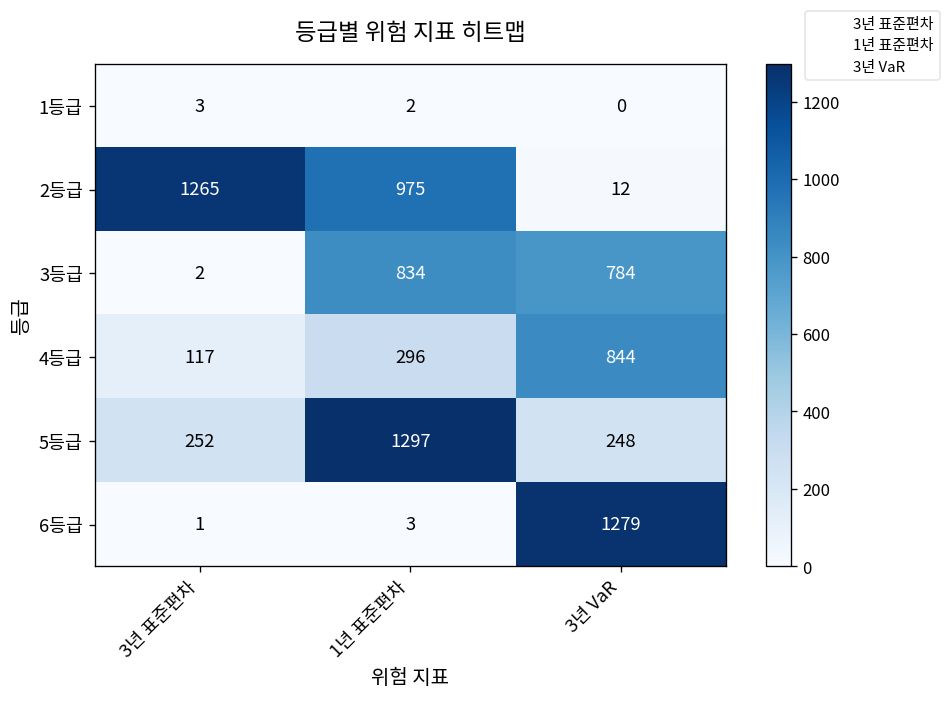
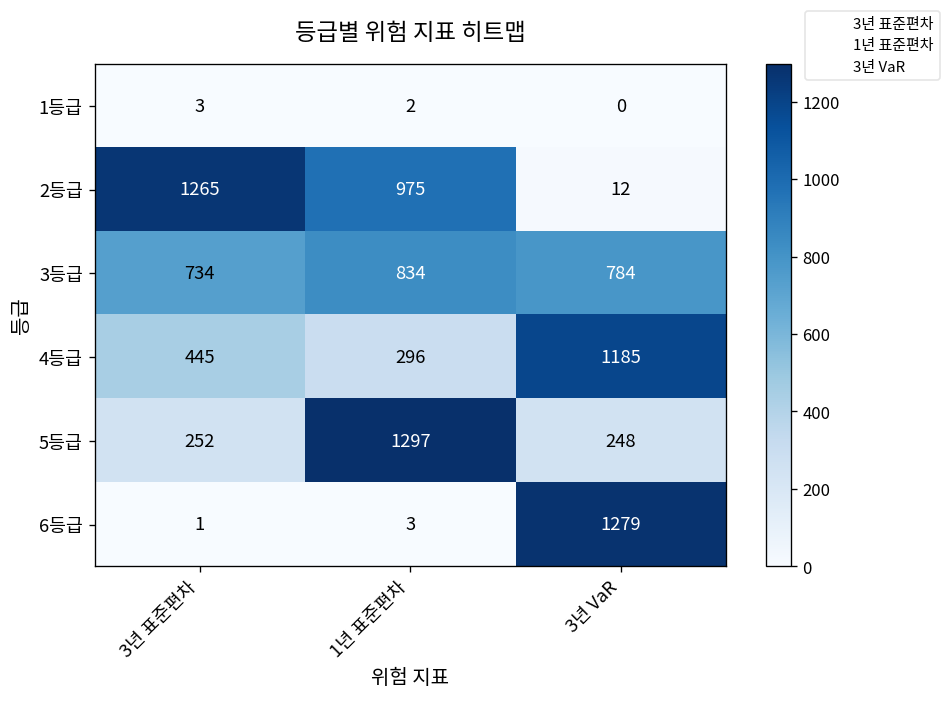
  {
    "1등급": {
      "3년 표준편차": 3,
      "1년 표준편차": 2,
      "3년 VaR": 0
    },
    "2등급": {
      "3년 표준편차": 1265,
      "1년 표준편차": 975,
      "3년 VaR": 12
    },
    "3등급": {
-     "3년 표준편차": 2,
+     "3년 표준편차": 734,
      "1년 표준편차": 834,
      "3년 VaR": 784
    },
    "4등급": {
-     "3년 표준편차": 117,
+     "3년 표준편차": 445,
      "1년 표준편차": 296,
-     "3년 VaR": 844
+     "3년 VaR": 1185
    },
    "5등급": {
      "3년 표준편차": 252,
      "1년 표준편차": 1297,
      "3년 VaR": 248
    },
    "6등급": {
      "3년 표준편차": 1,
      "1년 표준편차": 3,
      "3년 VaR": 1279
    }
  }
